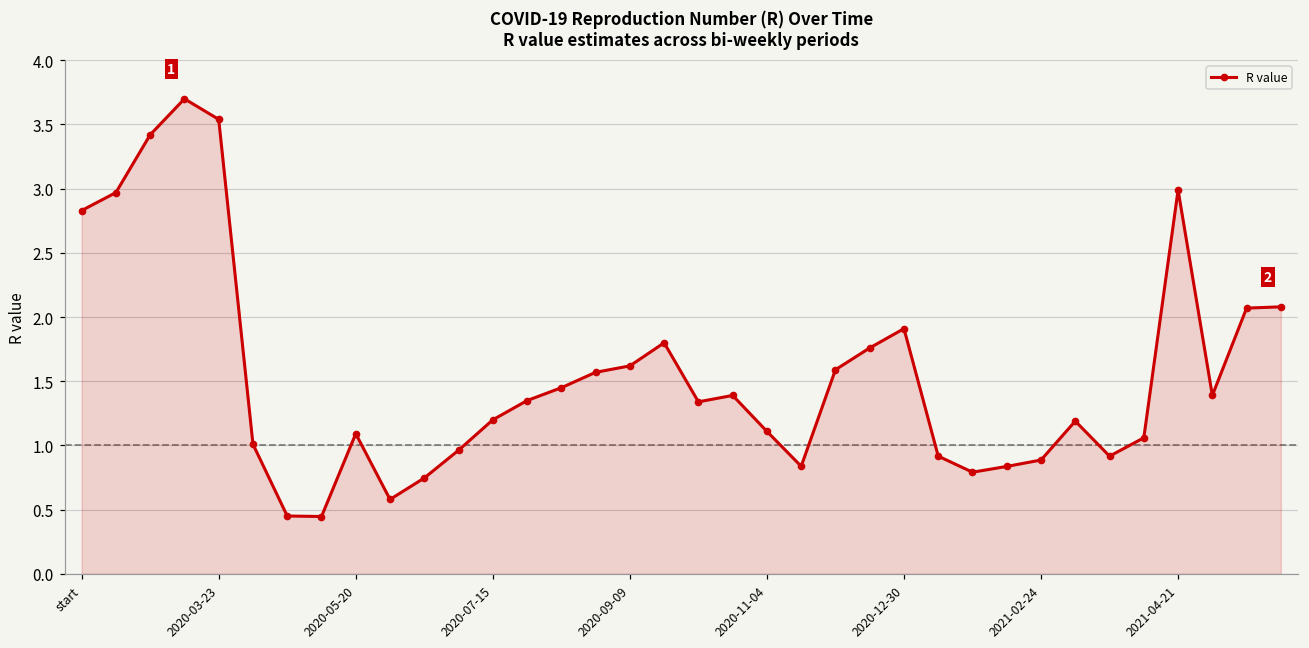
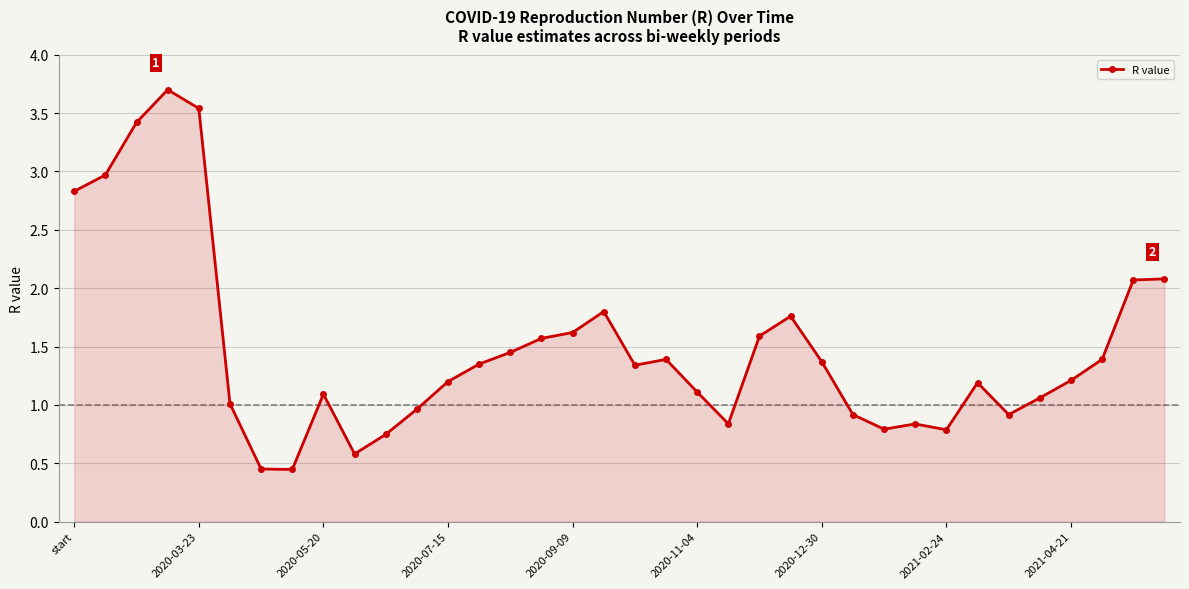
  {
    "start": 2.83,
    "2020-05-20": 1.09,
    "2020-07-15": 1.20,
    "2020-09-09": 1.62,
    "2020-11-04": 1.11,
-   "2020-12-30": 1.91,
-   "2021-02-24": 0.89,
-   "2021-04-21": 2.99
+   "2020-12-30": 1.37,
+   "2021-02-24": 0.79,
+   "2021-04-21": 1.21
  }
